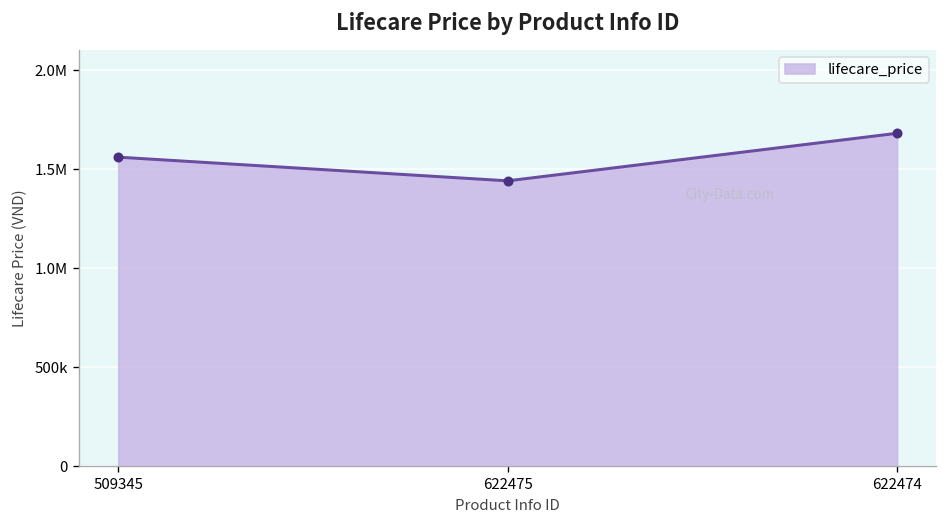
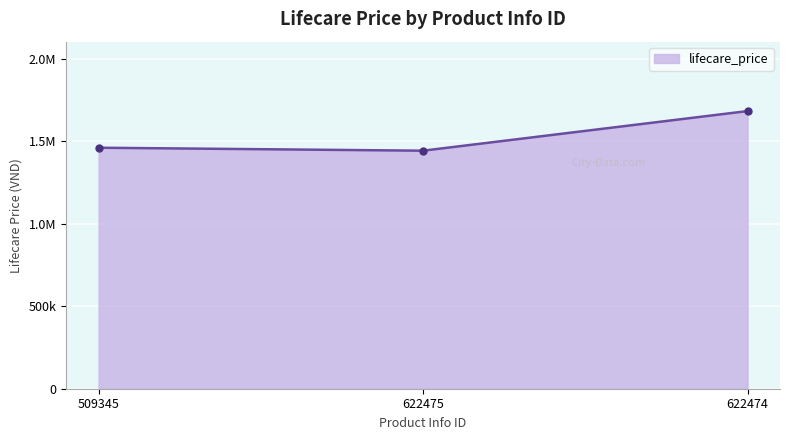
  {
-   "509345": 1560000,
+   "509345": 1460000,
    "622475": 1440000,
    "622474": 1680000
  }
